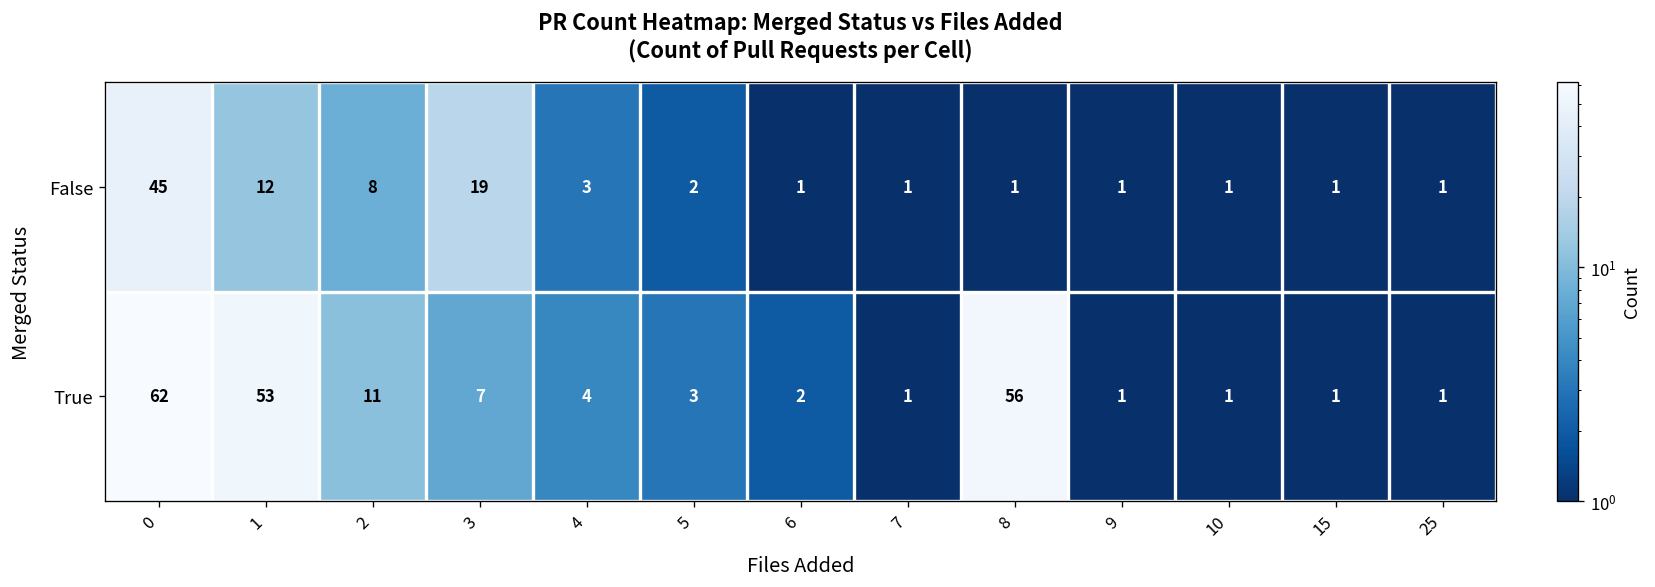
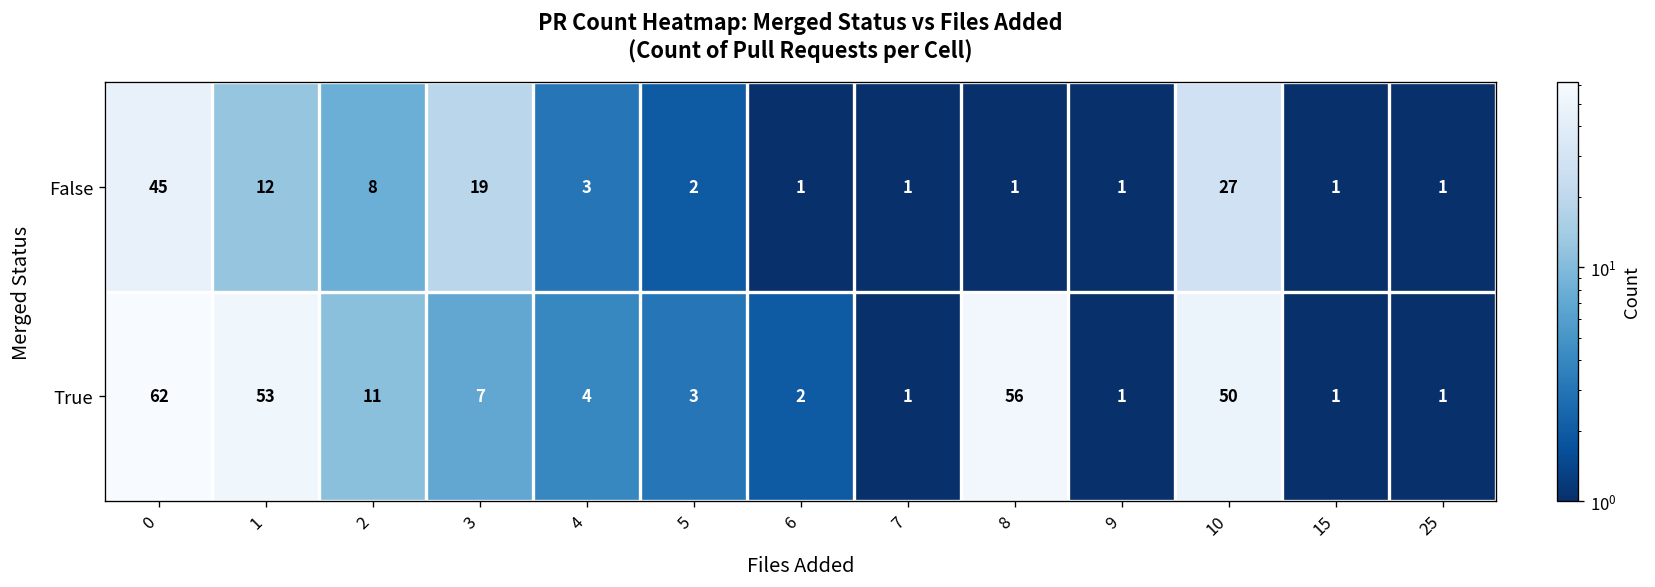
  {
    "False": {
      "0": 45,
      "1": 12,
      "2": 8,
      "3": 19,
      "4": 3,
      "5": 2,
      "6": 1,
      "7": 1,
      "8": 1,
      "9": 1,
-     "10": 1,
+     "10": 27,
      "15": 1,
      "25": 1
    },
    "True": {
      "0": 62,
      "1": 53,
      "2": 11,
      "3": 7,
      "4": 4,
      "5": 3,
      "6": 2,
      "7": 1,
      "8": 56,
      "9": 1,
-     "10": 1,
+     "10": 50,
      "15": 1,
      "25": 1
    }
  }
